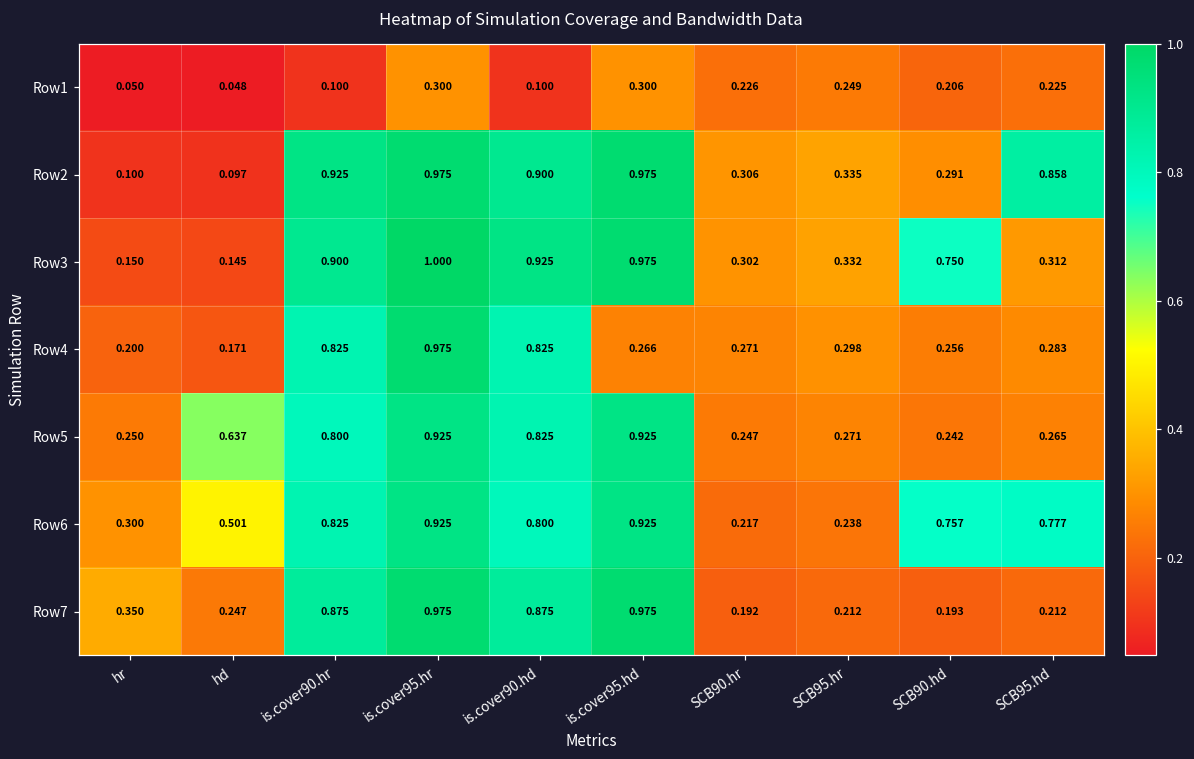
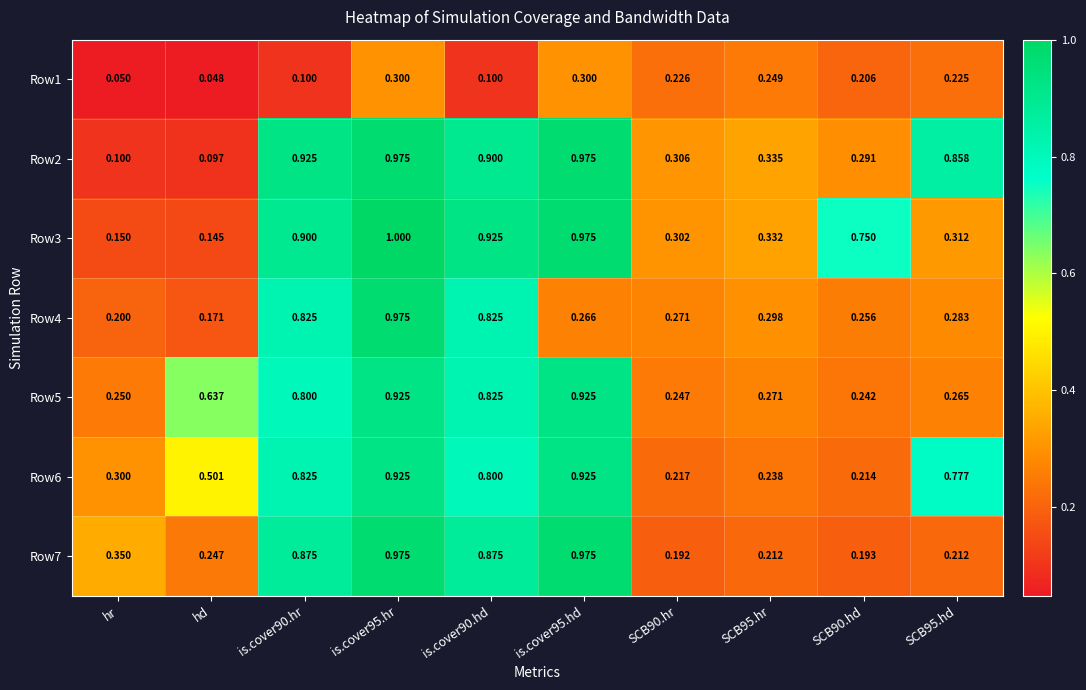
  {
    "Row1": {
      "hr": 0.050,
      "hd": 0.048,
      "is.cover90.hr": 0.100,
      "is.cover95.hr": 0.300,
      "is.cover90.hd": 0.100,
      "is.cover95.hd": 0.300,
      "SCB90.hr": 0.226,
      "SCB95.hr": 0.249,
      "SCB90.hd": 0.206,
      "SCB95.hd": 0.225
    },
    "Row2": {
      "hr": 0.100,
      "hd": 0.097,
      "is.cover90.hr": 0.925,
      "is.cover95.hr": 0.975,
      "is.cover90.hd": 0.900,
      "is.cover95.hd": 0.975,
      "SCB90.hr": 0.306,
      "SCB95.hr": 0.335,
      "SCB90.hd": 0.291,
      "SCB95.hd": 0.858
    },
    "Row3": {
      "hr": 0.150,
      "hd": 0.145,
      "is.cover90.hr": 0.900,
      "is.cover95.hr": 1.000,
      "is.cover90.hd": 0.925,
      "is.cover95.hd": 0.975,
      "SCB90.hr": 0.302,
      "SCB95.hr": 0.332,
      "SCB90.hd": 0.750,
      "SCB95.hd": 0.312
    },
    "Row4": {
      "hr": 0.200,
      "hd": 0.171,
      "is.cover90.hr": 0.825,
      "is.cover95.hr": 0.975,
      "is.cover90.hd": 0.825,
      "is.cover95.hd": 0.266,
      "SCB90.hr": 0.271,
      "SCB95.hr": 0.298,
      "SCB90.hd": 0.256,
      "SCB95.hd": 0.283
    },
    "Row5": {
      "hr": 0.250,
      "hd": 0.637,
      "is.cover90.hr": 0.800,
      "is.cover95.hr": 0.925,
      "is.cover90.hd": 0.825,
      "is.cover95.hd": 0.925,
      "SCB90.hr": 0.247,
      "SCB95.hr": 0.271,
      "SCB90.hd": 0.242,
      "SCB95.hd": 0.265
    },
    "Row6": {
      "hr": 0.300,
      "hd": 0.501,
      "is.cover90.hr": 0.825,
      "is.cover95.hr": 0.925,
      "is.cover90.hd": 0.800,
      "is.cover95.hd": 0.925,
      "SCB90.hr": 0.217,
      "SCB95.hr": 0.238,
-     "SCB90.hd": 0.757,
+     "SCB90.hd": 0.214,
      "SCB95.hd": 0.777
    },
    "Row7": {
      "hr": 0.350,
      "hd": 0.247,
      "is.cover90.hr": 0.875,
      "is.cover95.hr": 0.975,
      "is.cover90.hd": 0.875,
      "is.cover95.hd": 0.975,
      "SCB90.hr": 0.192,
      "SCB95.hr": 0.212,
      "SCB90.hd": 0.193,
      "SCB95.hd": 0.212
    }
  }
